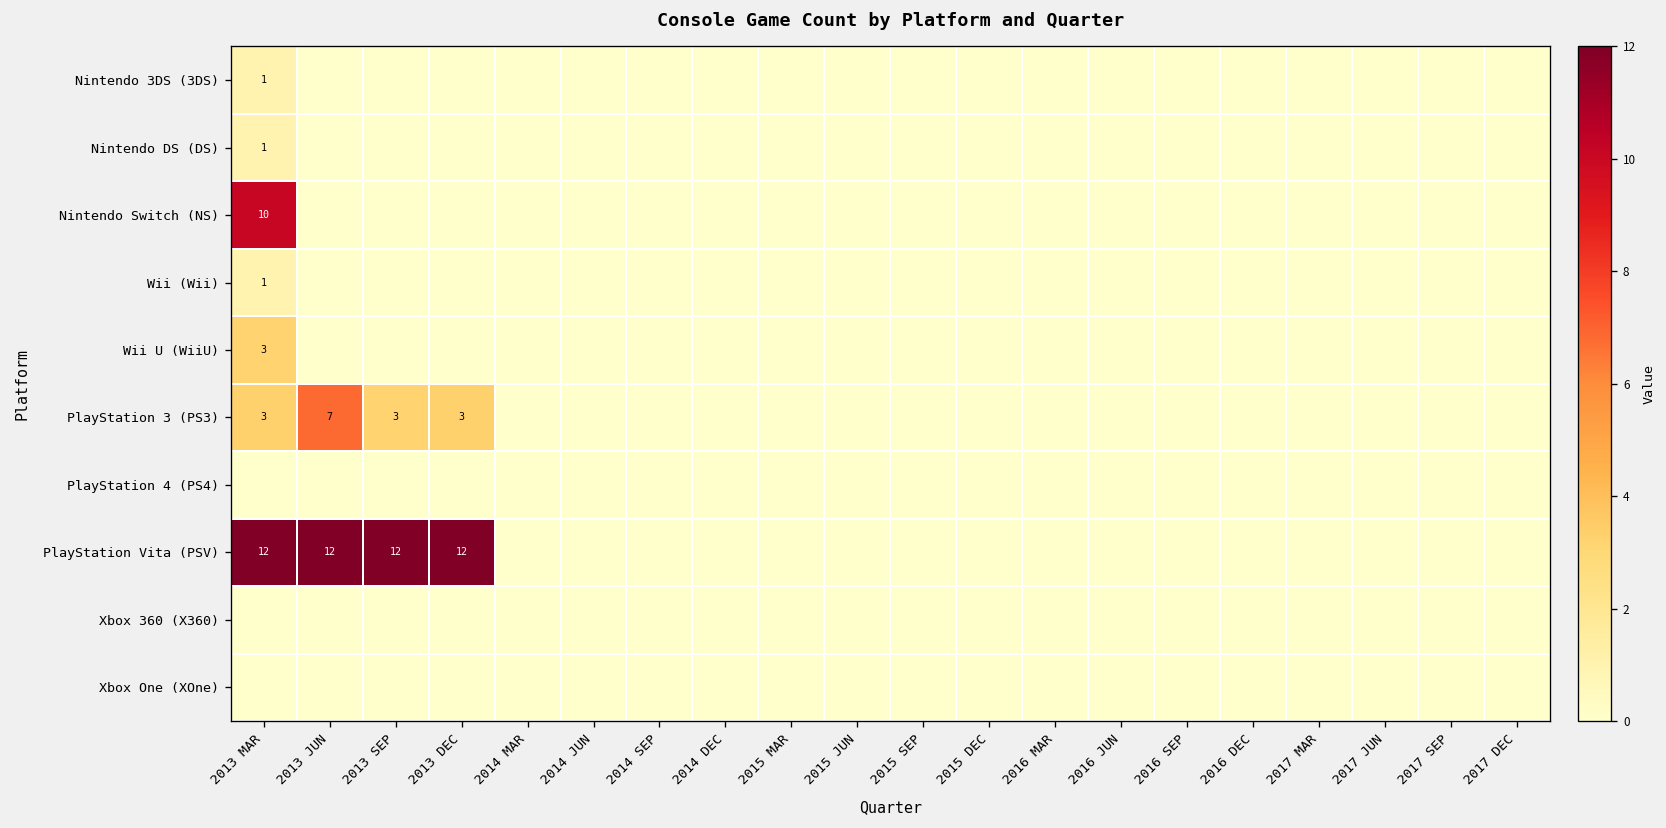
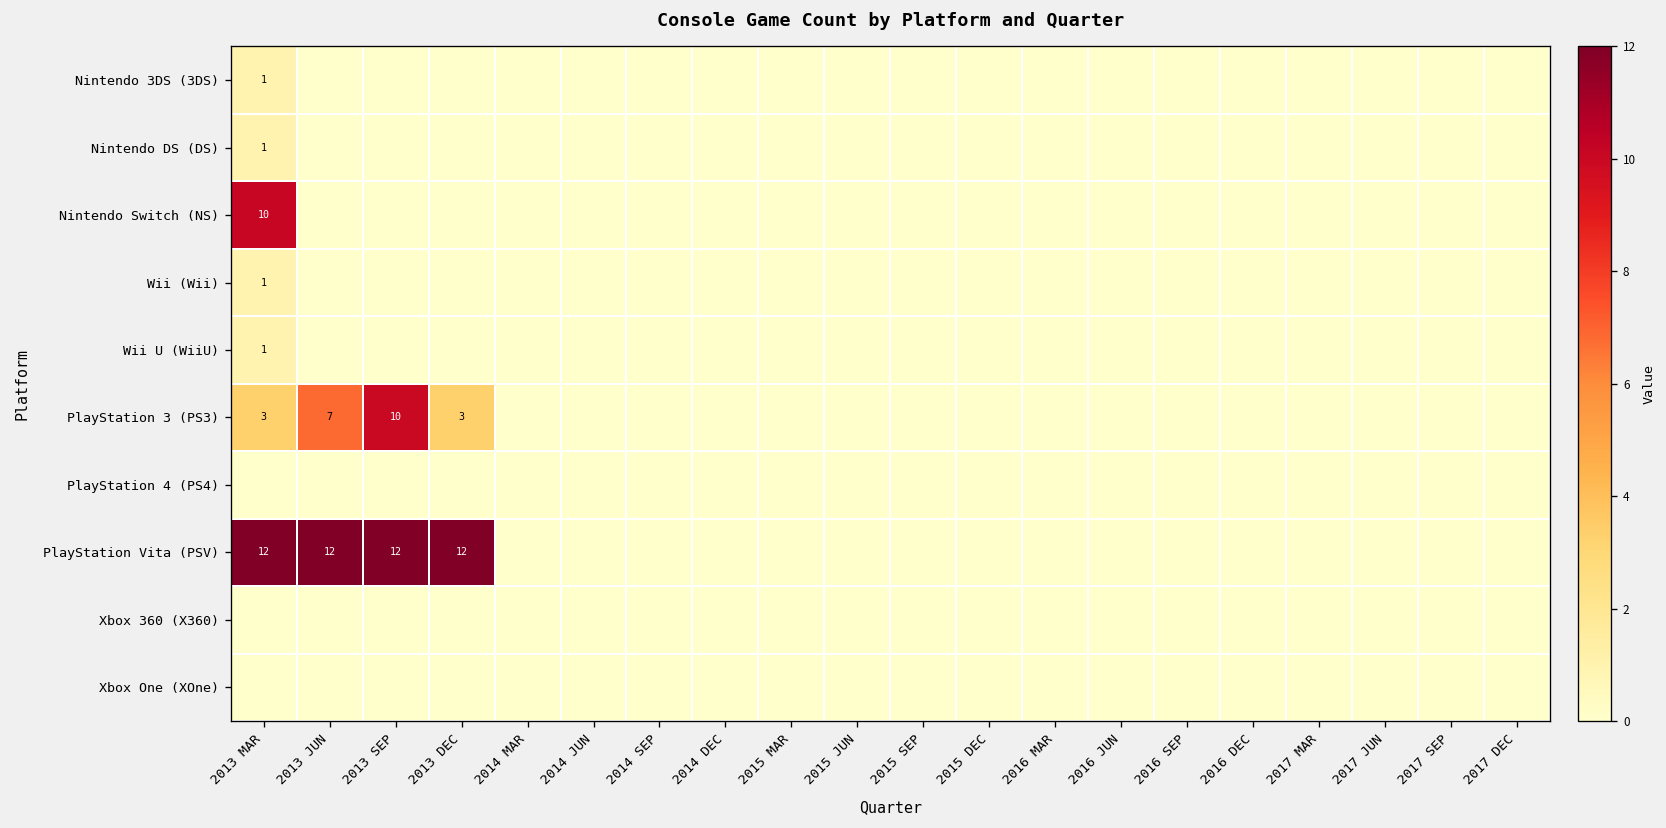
  {
    "Nintendo 3DS (3DS)": {
      "2013 MAR": 1
    },
    "Nintendo DS (DS)": {
      "2013 MAR": 1
    },
    "Nintendo Switch (NS)": {
      "2013 MAR": 10
    },
    "Wii (Wii)": {
      "2013 MAR": 1
    },
    "Wii U (WiiU)": {
-     "2013 MAR": 3
+     "2013 MAR": 1
    },
    "PlayStation 3 (PS3)": {
      "2013 MAR": 3,
      "2013 JUN": 7,
-     "2013 SEP": 3,
+     "2013 SEP": 10,
      "2013 DEC": 3
    },
    "PlayStation Vita (PSV)": {
      "2013 MAR": 12,
      "2013 JUN": 12,
      "2013 SEP": 12,
      "2013 DEC": 12
    }
  }
